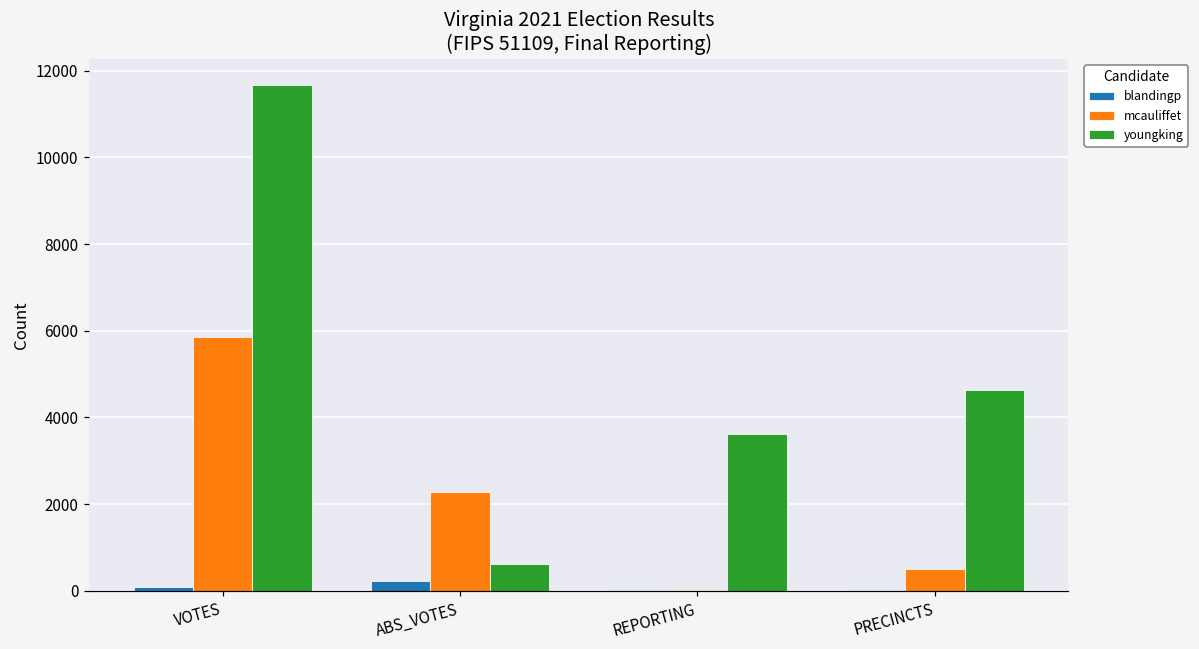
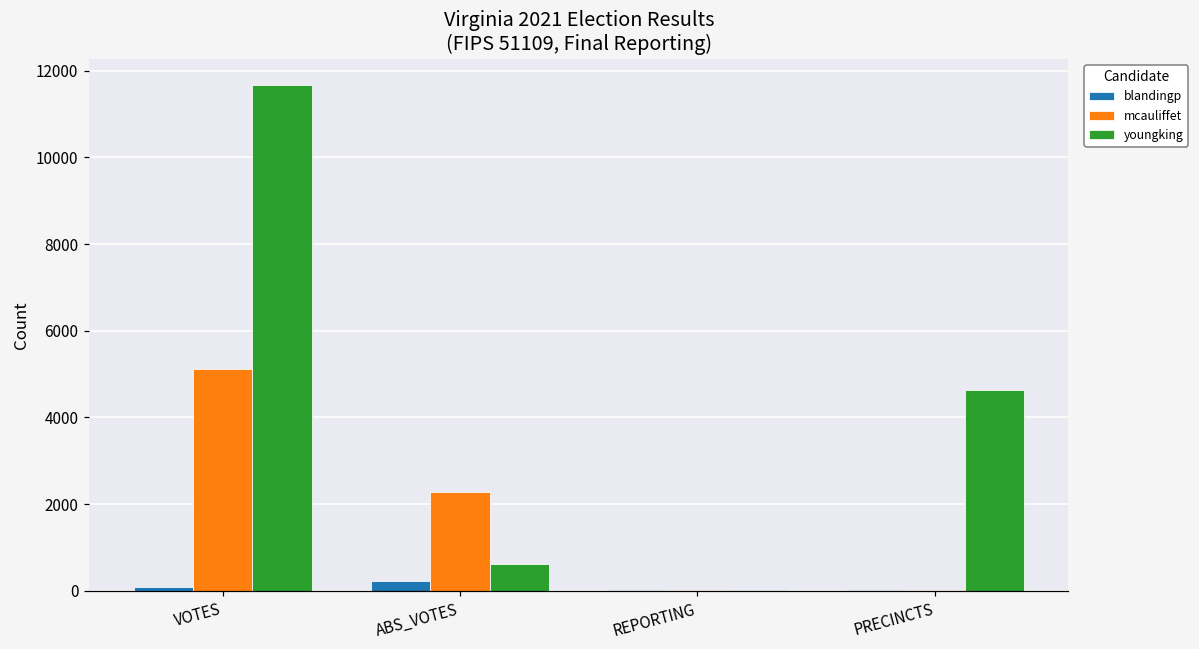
  {
    "blandingp": {
      "VOTES": 100,
      "ABS_VOTES": 200
    },
    "mcauliffet": {
-     "VOTES": 5900,
+     "VOTES": 5100,
      "ABS_VOTES": 2300,
-     "PRECINCTS": 500
+     "PRECINCTS": 0
    },
    "youngking": {
      "VOTES": 11700,
      "ABS_VOTES": 600,
-     "REPORTING": 3600,
+     "REPORTING": 0,
      "PRECINCTS": 4600
    }
  }
